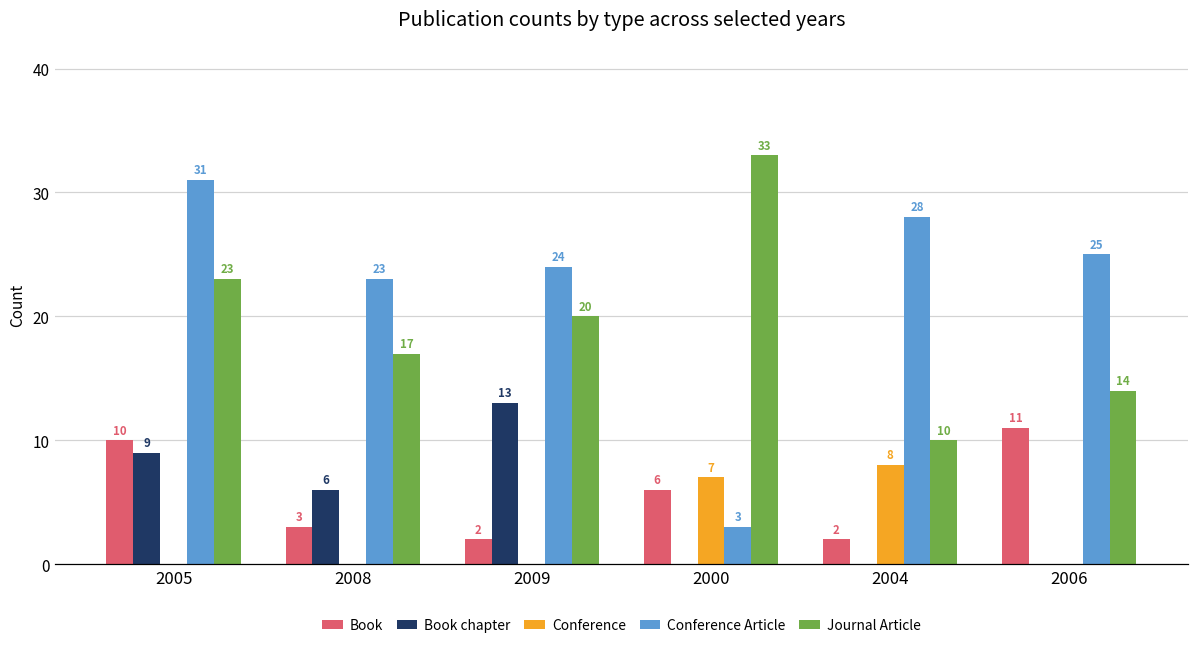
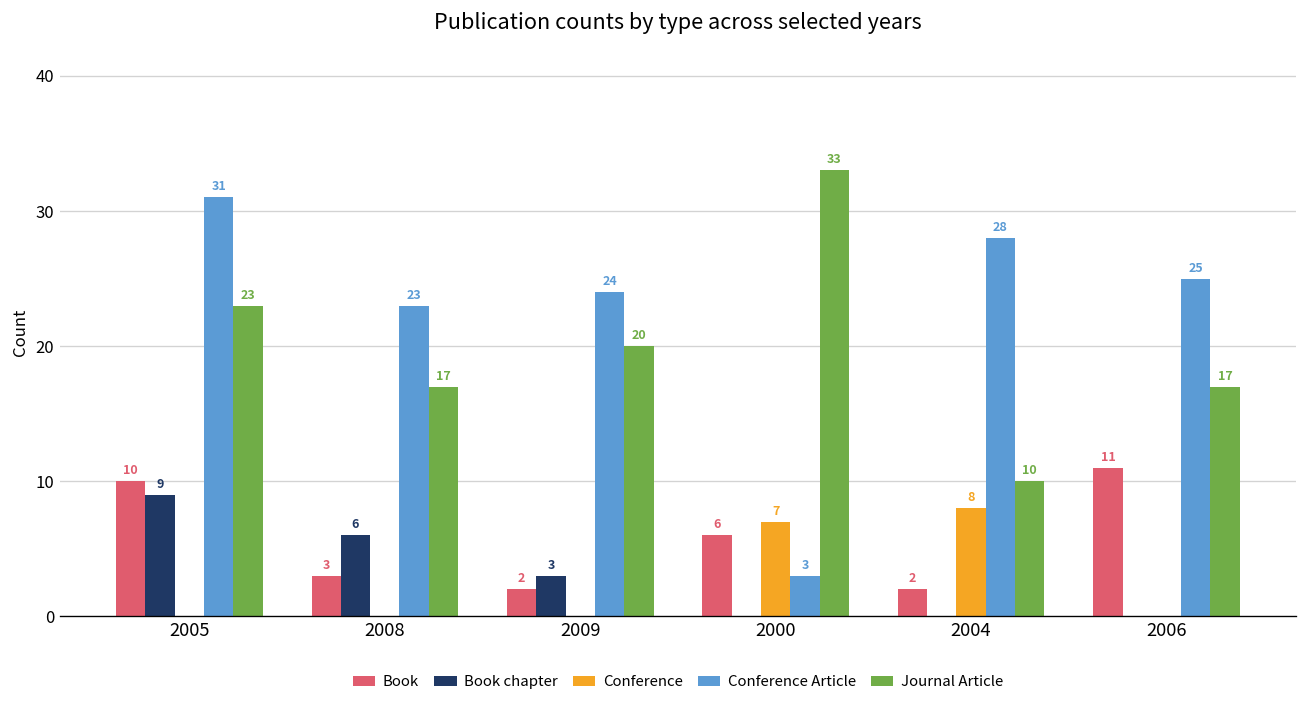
  {
    "Book": {
      "2005": 10,
      "2008": 3,
      "2009": 2,
      "2000": 6,
      "2004": 2,
      "2006": 11
    },
    "Book chapter": {
      "2005": 9,
      "2008": 6,
-     "2009": 13
+     "2009": 3
    },
    "Conference": {
      "2000": 7,
      "2004": 8
    },
    "Conference Article": {
      "2005": 31,
      "2008": 23,
      "2009": 24,
      "2000": 3,
      "2004": 28,
      "2006": 25
    },
    "Journal Article": {
      "2005": 23,
      "2008": 17,
      "2009": 20,
      "2000": 33,
      "2004": 10,
-     "2006": 14
+     "2006": 17
    }
  }
